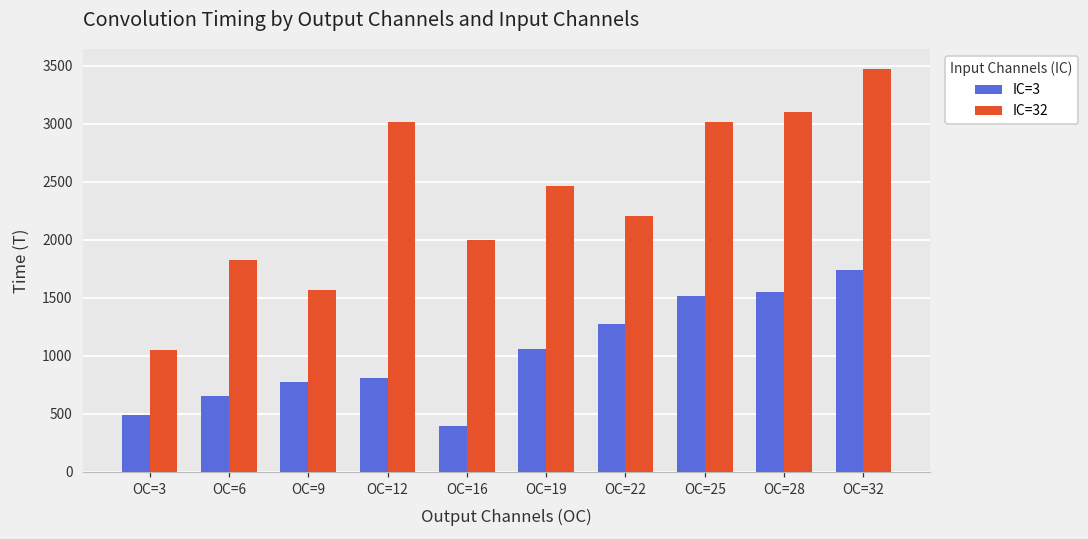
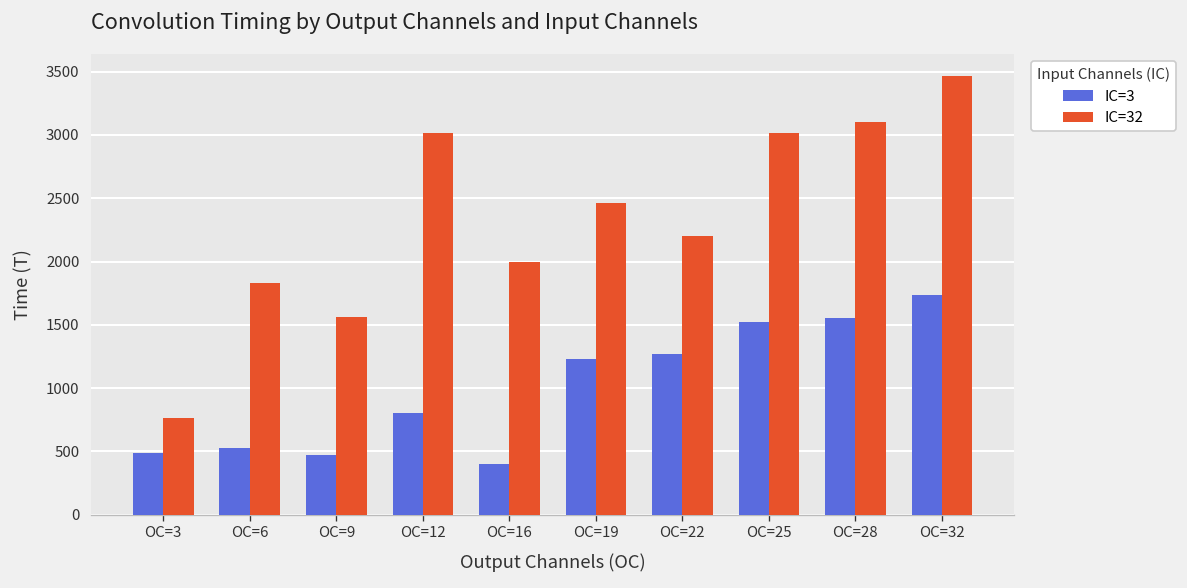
  {
    "IC=3": {
      "OC=3": 490,
-     "OC=6": 660,
-     "OC=9": 770,
+     "OC=6": 530,
+     "OC=9": 470,
      "OC=12": 810,
      "OC=16": 400,
-     "OC=19": 1060,
+     "OC=19": 1230,
      "OC=22": 1270,
      "OC=25": 1520,
      "OC=28": 1550,
      "OC=32": 1740
    },
    "IC=32": {
-     "OC=3": 1050,
+     "OC=3": 770,
      "OC=6": 1830,
      "OC=9": 1560,
      "OC=12": 3020,
      "OC=16": 1990,
      "OC=19": 2460,
      "OC=22": 2210,
      "OC=25": 3020,
      "OC=28": 3100,
      "OC=32": 3470
    }
  }
